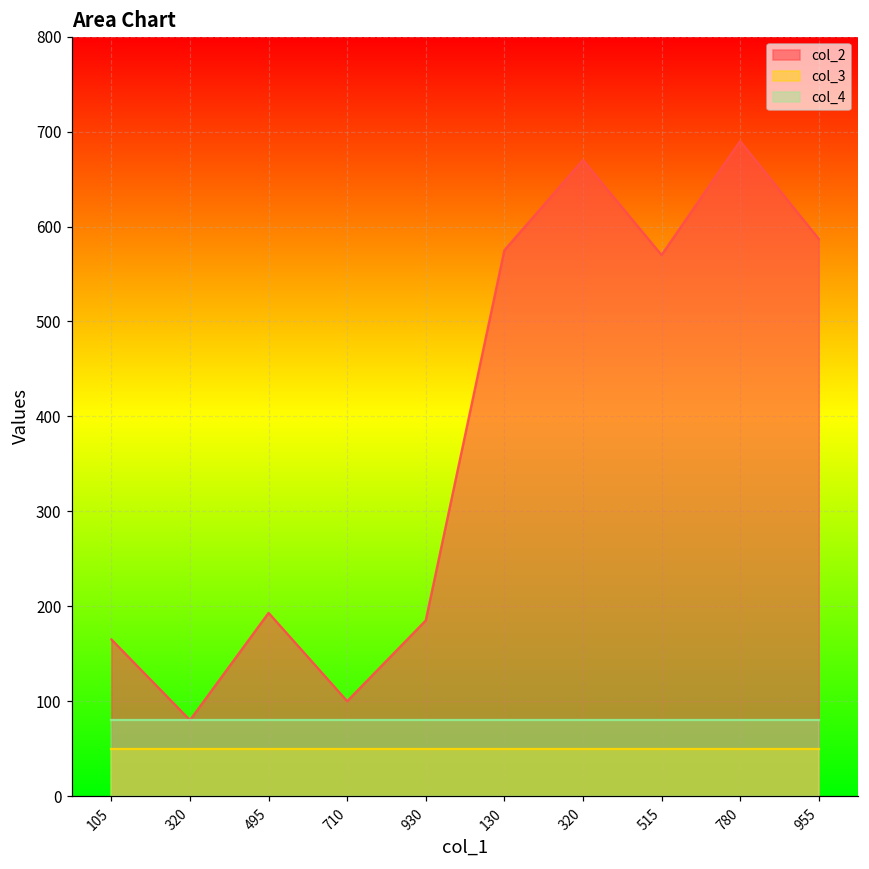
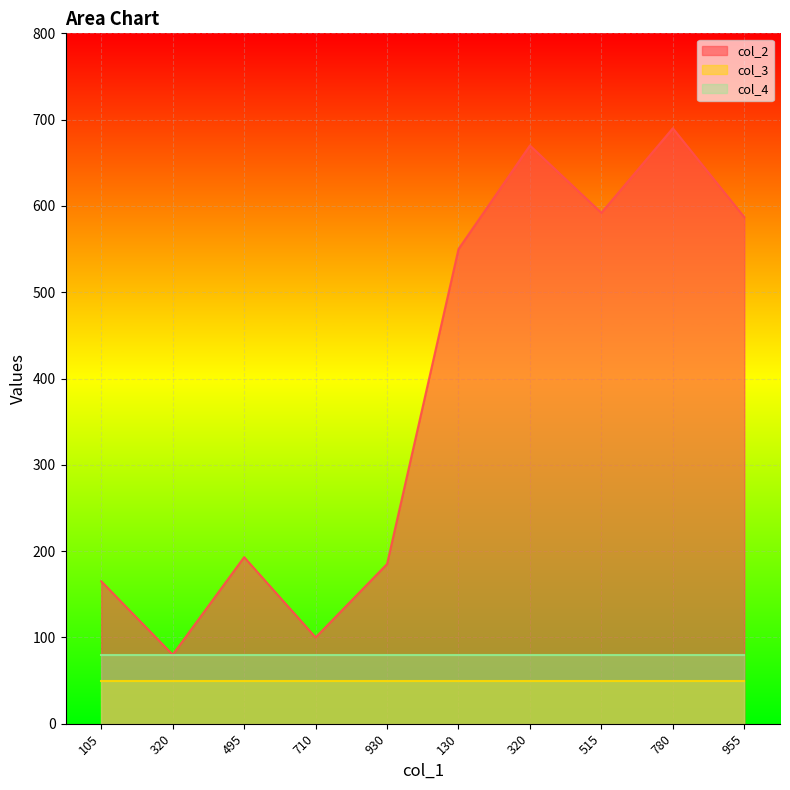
  {
    "col_2": {
      "105": 170,
      "495": 190,
      "710": 100,
      "930": 190,
-     "130": 580,
-     "515": 570,
+     "130": 550,
+     "515": 590,
      "780": 690,
      "955": 590
    },
    "col_3": {
      "105": 50,
      "495": 50,
      "710": 50,
      "930": 50,
      "130": 50,
      "515": 50,
      "780": 50,
      "955": 50
    },
    "col_4": {
      "105": 80,
      "495": 80,
      "710": 80,
      "930": 80,
      "130": 80,
      "515": 80,
      "780": 80,
      "955": 80
    }
  }
